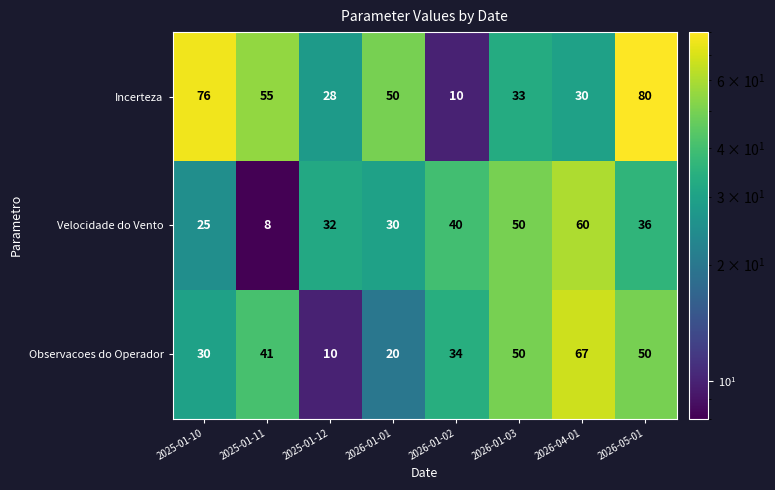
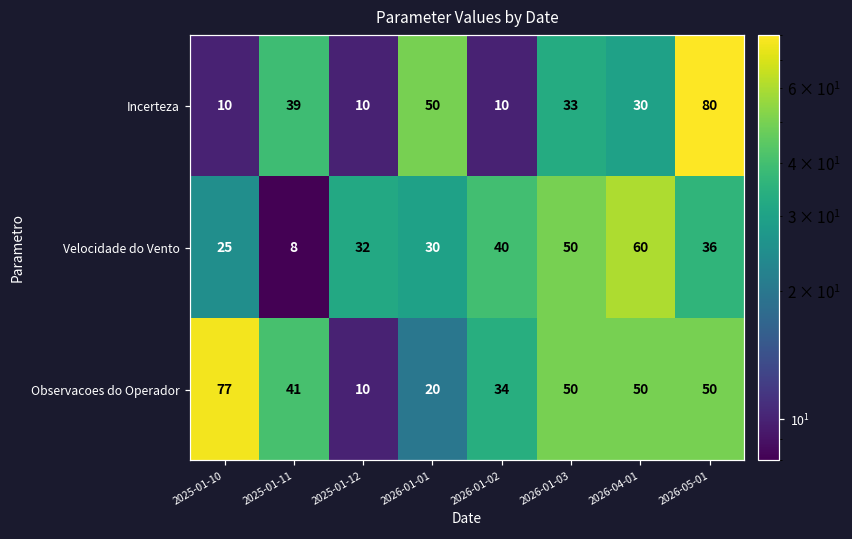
  {
    "Incerteza": {
-     "2025-01-10": 76,
-     "2025-01-11": 55,
-     "2025-01-12": 28,
+     "2025-01-10": 10,
+     "2025-01-11": 39,
+     "2025-01-12": 10,
      "2026-01-01": 50,
      "2026-01-02": 10,
      "2026-01-03": 33,
      "2026-04-01": 30,
      "2026-05-01": 80
    },
    "Velocidade do Vento": {
      "2025-01-10": 25,
      "2025-01-11": 8,
      "2025-01-12": 32,
      "2026-01-01": 30,
      "2026-01-02": 40,
      "2026-01-03": 50,
      "2026-04-01": 60,
      "2026-05-01": 36
    },
    "Observacoes do Operador": {
-     "2025-01-10": 30,
+     "2025-01-10": 77,
      "2025-01-11": 41,
      "2025-01-12": 10,
      "2026-01-01": 20,
      "2026-01-02": 34,
      "2026-01-03": 50,
-     "2026-04-01": 67,
+     "2026-04-01": 50,
      "2026-05-01": 50
    }
  }
